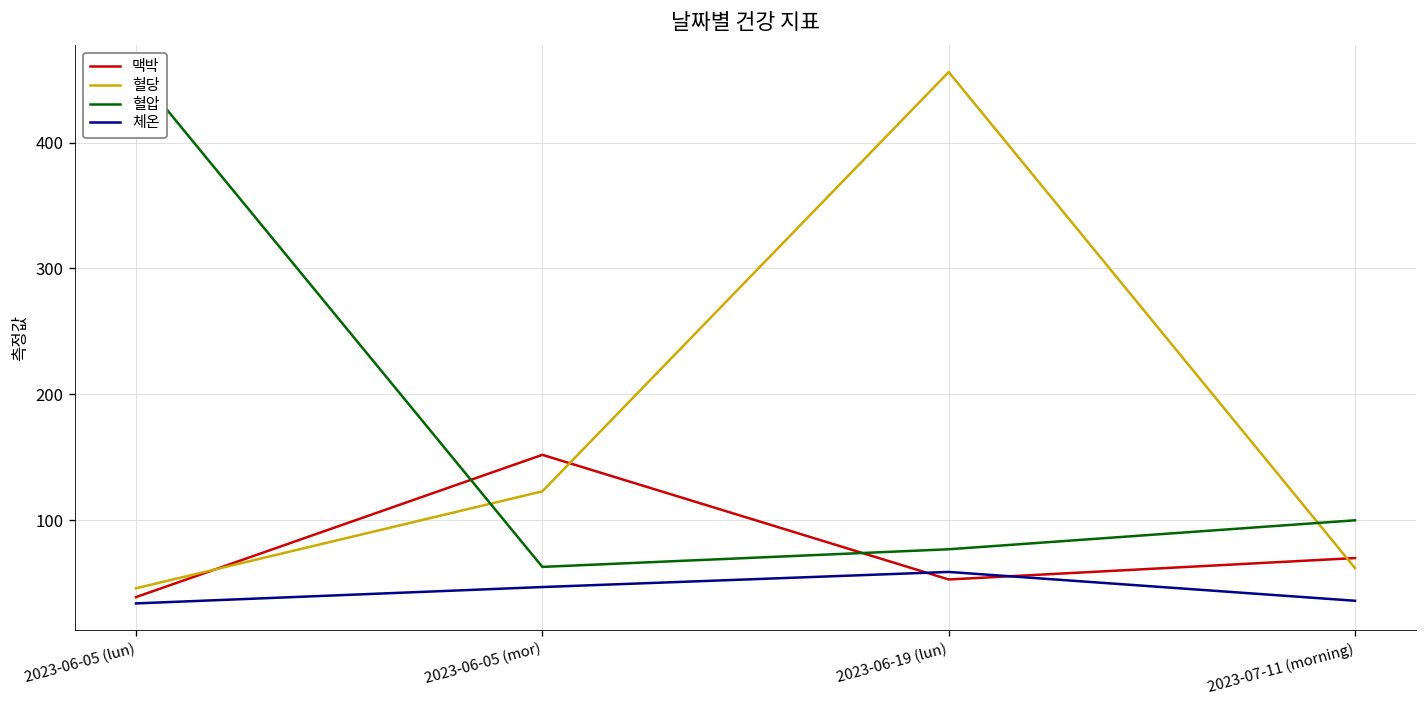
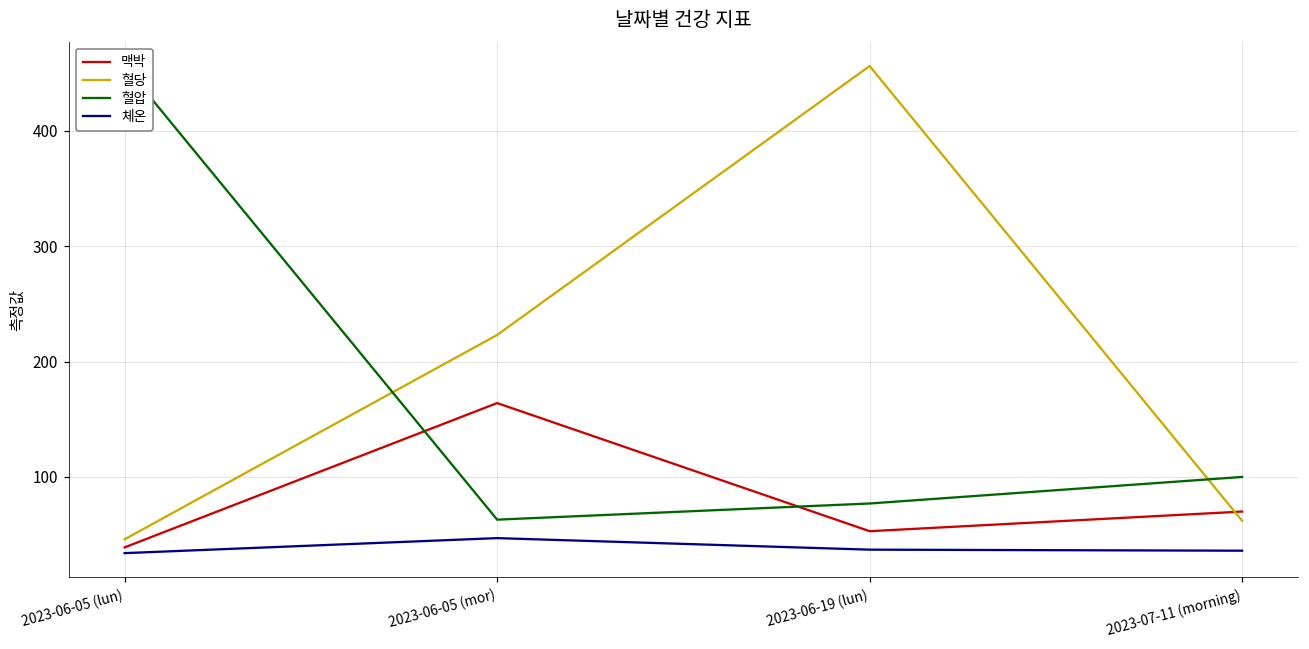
  {
    "맥박": {
      "2023-06-05 (lun)": 39,
-     "2023-06-05 (mor)": 152,
+     "2023-06-05 (mor)": 164,
      "2023-06-19 (lun)": 53,
      "2023-07-11 (morning)": 70
    },
    "혈당": {
      "2023-06-05 (lun)": 46,
-     "2023-06-05 (mor)": 123,
+     "2023-06-05 (mor)": 223,
      "2023-06-19 (lun)": 456,
      "2023-07-11 (morning)": 62
    },
    "혈압": {
      "2023-06-05 (mor)": 63,
      "2023-06-19 (lun)": 77,
      "2023-07-11 (morning)": 100
    },
    "체온": {
      "2023-06-05 (lun)": 34,
      "2023-06-05 (mor)": 47,
-     "2023-06-19 (lun)": 59,
+     "2023-06-19 (lun)": 37,
      "2023-07-11 (morning)": 36
    }
  }
